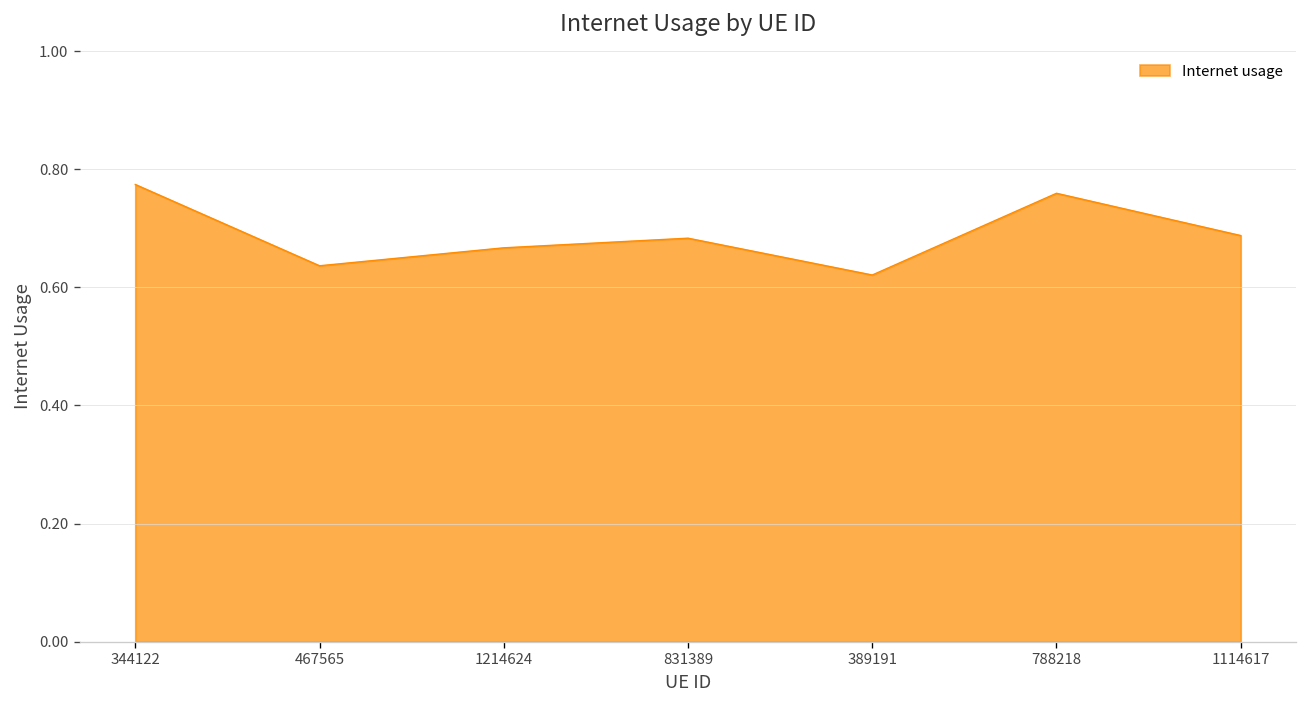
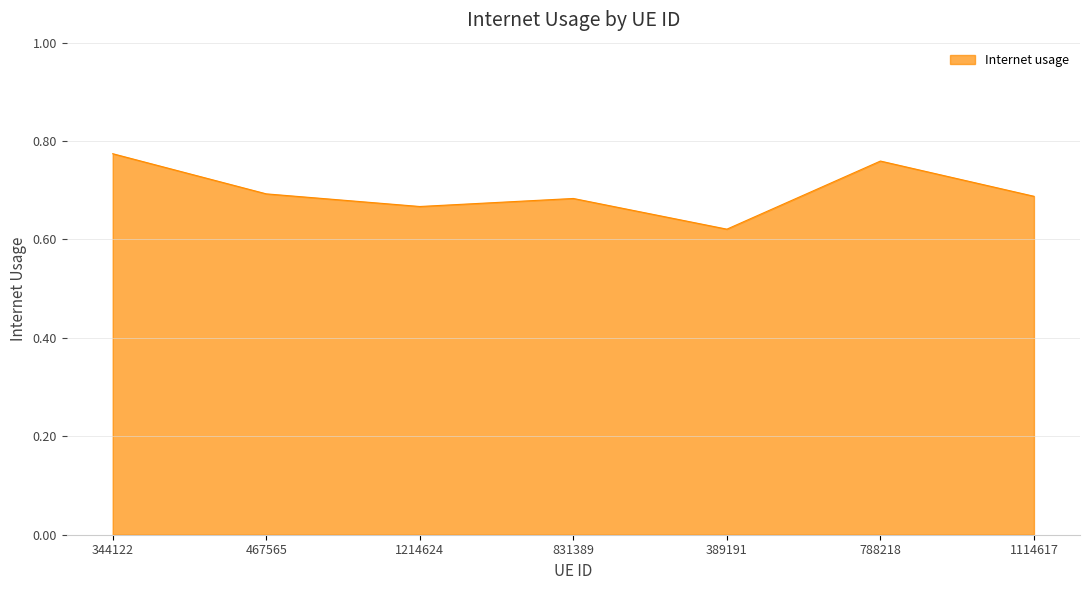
  {
    "344122": 0.77,
-   "467565": 0.64,
+   "467565": 0.69,
    "1214624": 0.67,
    "831389": 0.68,
    "389191": 0.62,
    "788218": 0.76,
    "1114617": 0.69
  }
